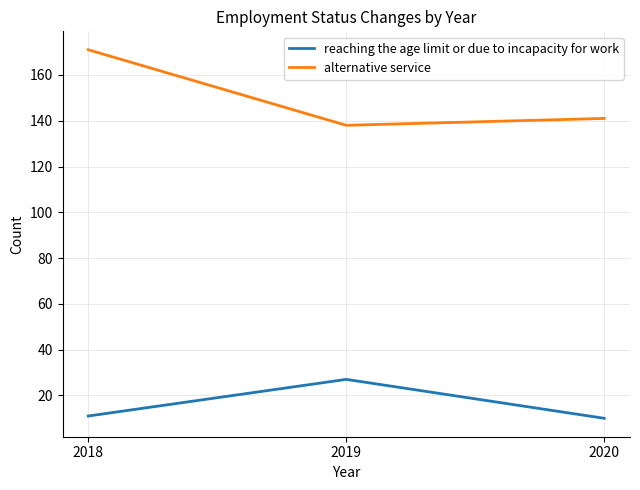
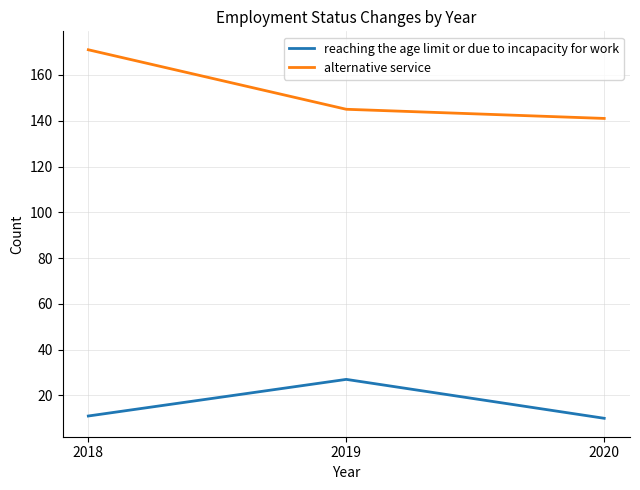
  {
    "reaching the age limit or due to incapacity for work": {
      "2018": 11,
      "2019": 27,
      "2020": 10
    },
    "alternative service": {
      "2018": 171,
-     "2019": 138,
+     "2019": 145,
      "2020": 141
    }
  }
